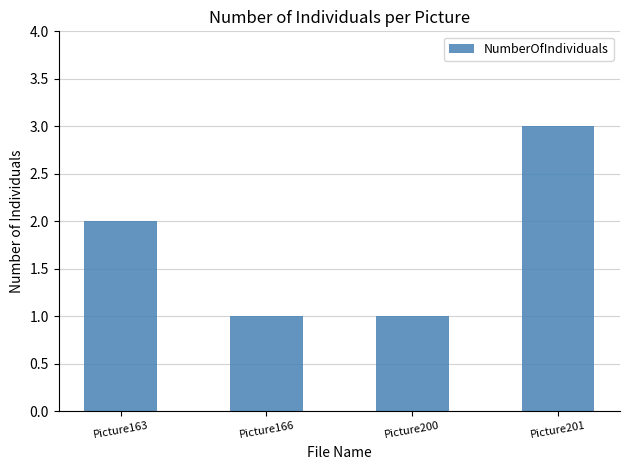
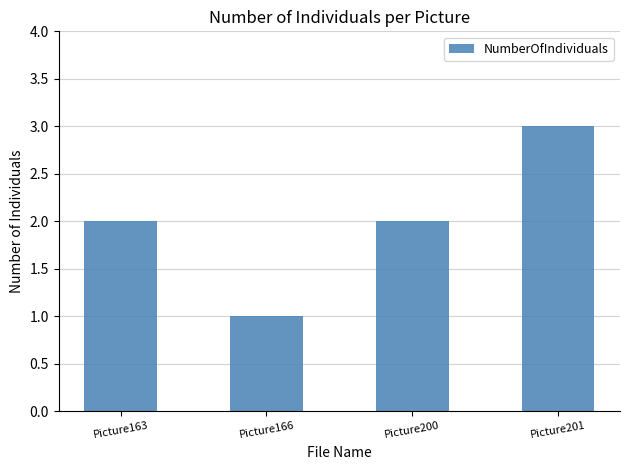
  {
    "Picture163": 2,
    "Picture166": 1,
-   "Picture200": 1,
+   "Picture200": 2,
    "Picture201": 3
  }
